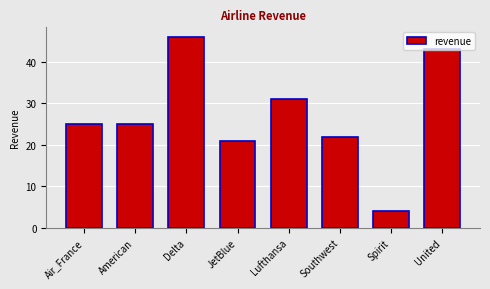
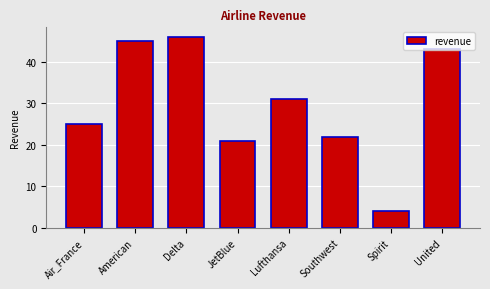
  {
    "Air_France": 25,
-   "American": 25,
+   "American": 45,
    "Delta": 46,
    "JetBlue": 21,
    "Lufthansa": 31,
    "Southwest": 22,
    "Spirit": 4
  }
